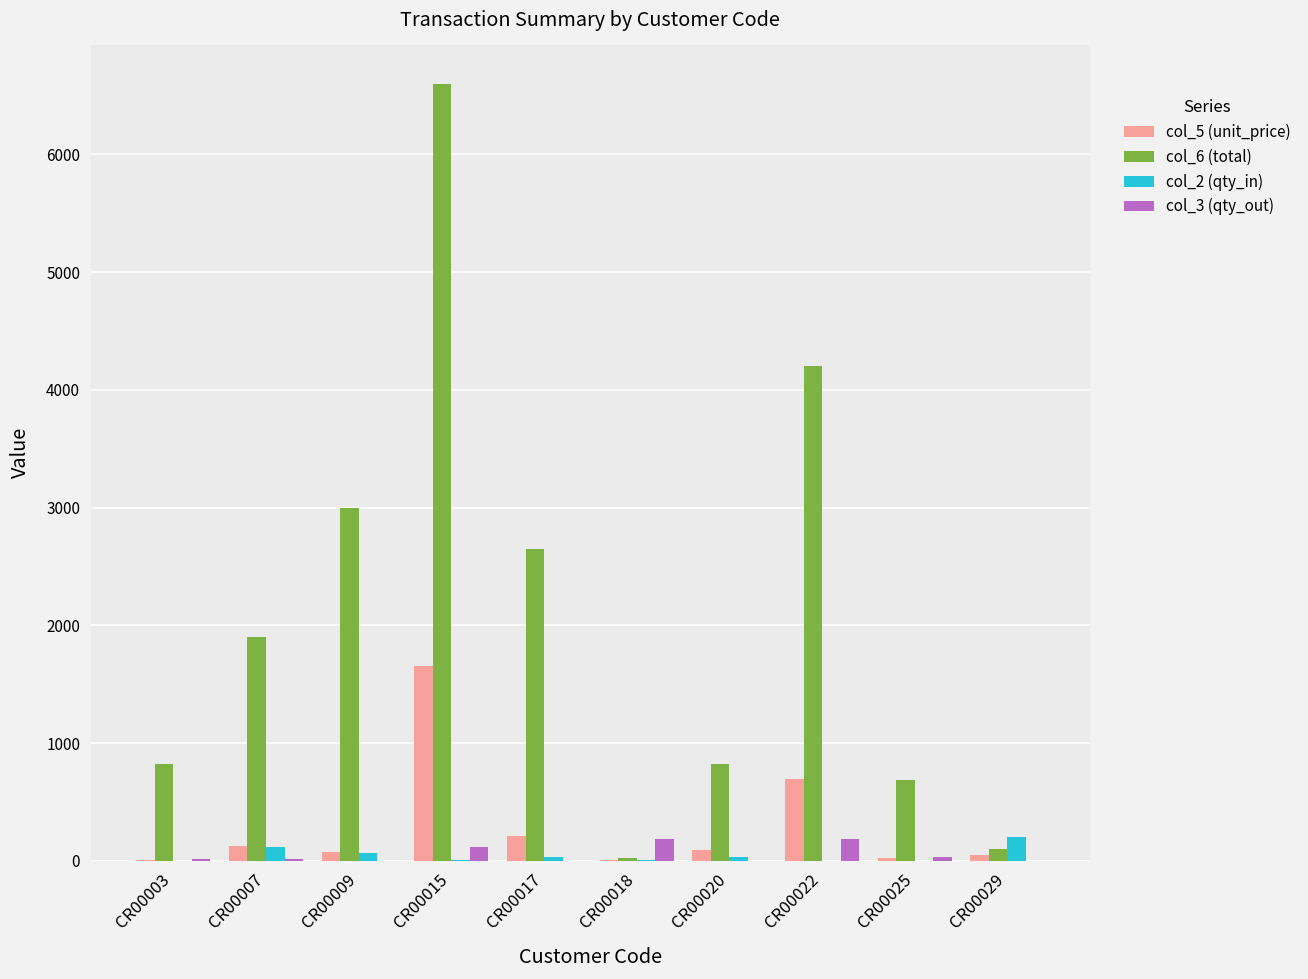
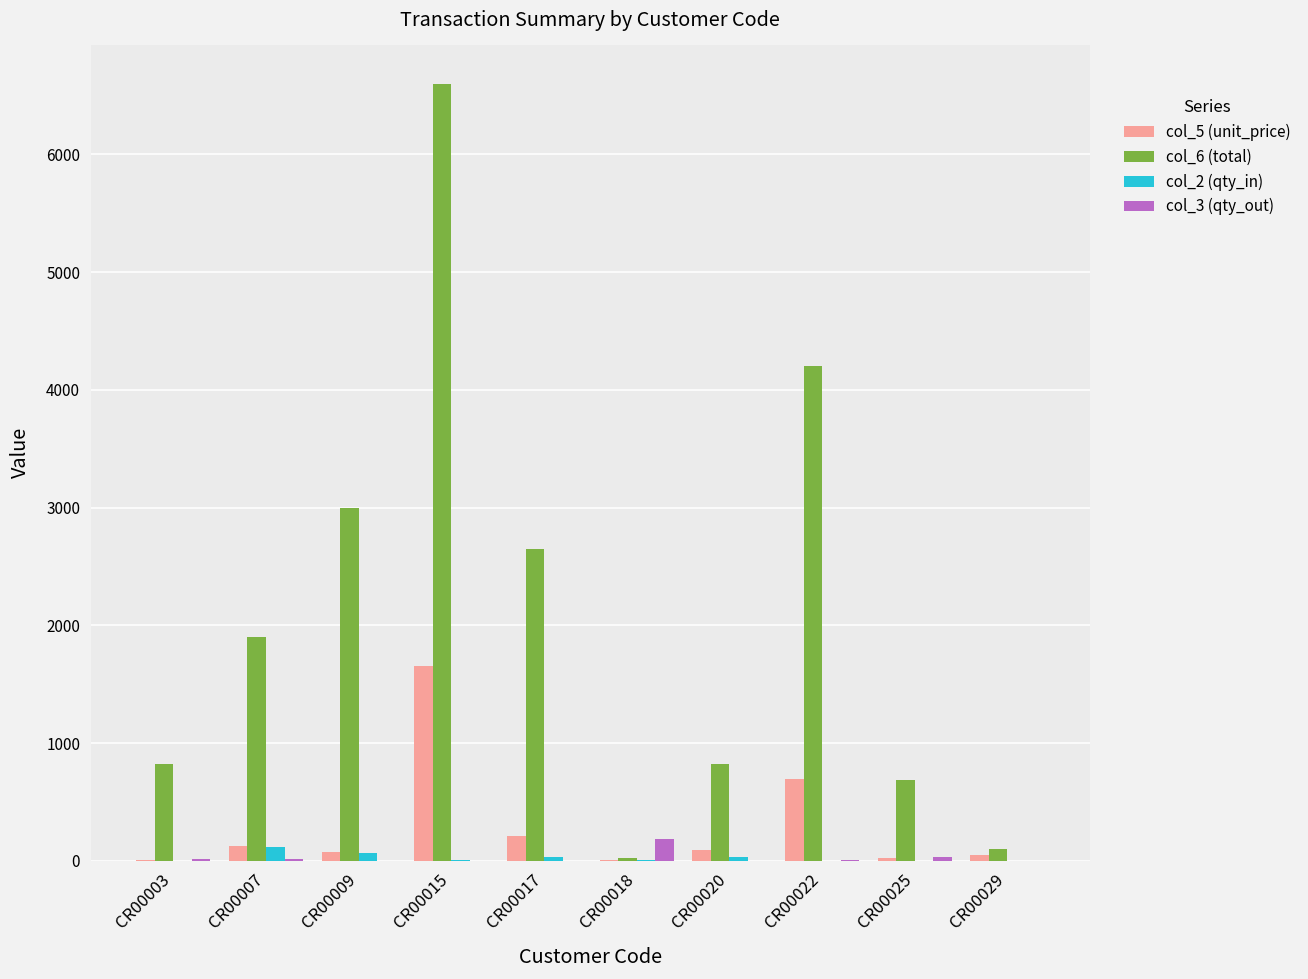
  {
    "col_5 (unit_price)": {
      "CR00007": 130,
      "CR00009": 70,
      "CR00015": 1650,
      "CR00017": 210,
      "CR00020": 100,
      "CR00022": 690,
      "CR00029": 50
    },
    "col_6 (total)": {
      "CR00003": 830,
      "CR00007": 1900,
      "CR00009": 2990,
      "CR00015": 6600,
      "CR00017": 2640,
      "CR00018": 30,
      "CR00020": 820,
      "CR00022": 4200,
      "CR00025": 690,
      "CR00029": 100
    },
    "col_2 (qty_in)": {
      "CR00003": 0,
      "CR00007": 110,
      "CR00009": 60,
      "CR00017": 30,
      "CR00020": 30,
      "CR00022": 0,
      "CR00025": 0,
-     "CR00029": 210
+     "CR00029": 0
    },
    "col_3 (qty_out)": {
      "CR00009": 0,
-     "CR00015": 110,
+     "CR00015": 0,
      "CR00017": 0,
      "CR00018": 180,
      "CR00020": 0,
-     "CR00022": 190,
+     "CR00022": 0,
      "CR00025": 30
    }
  }
